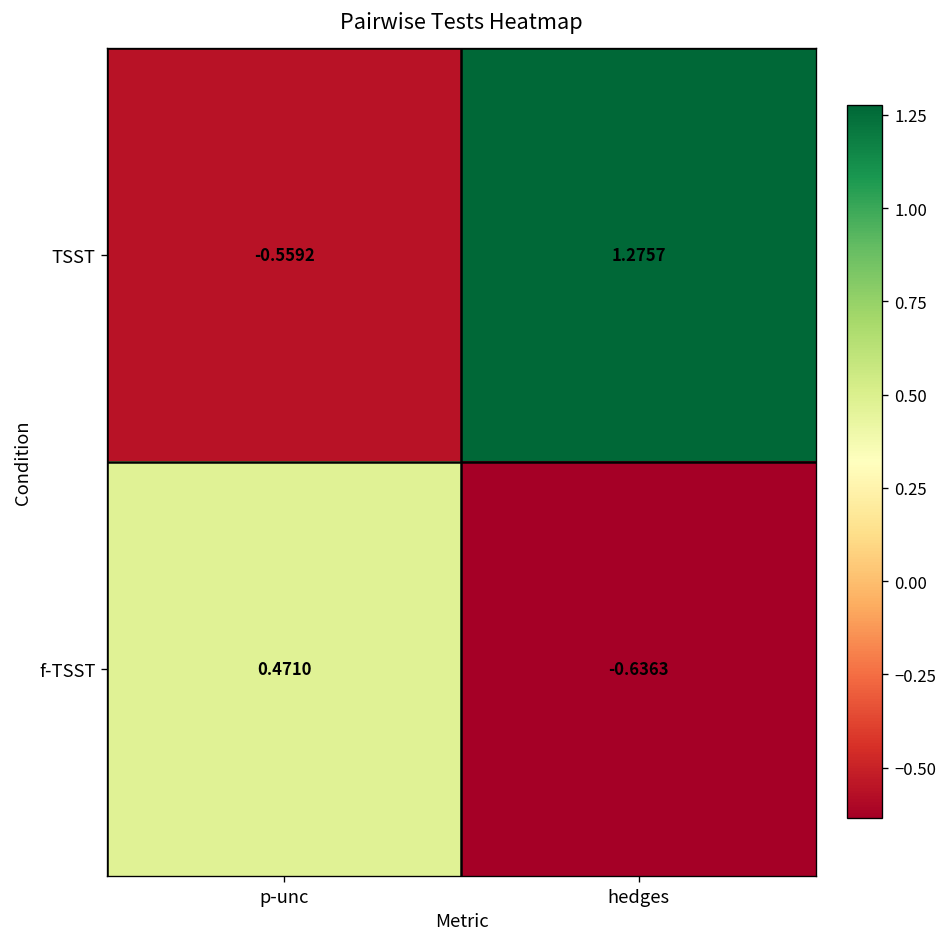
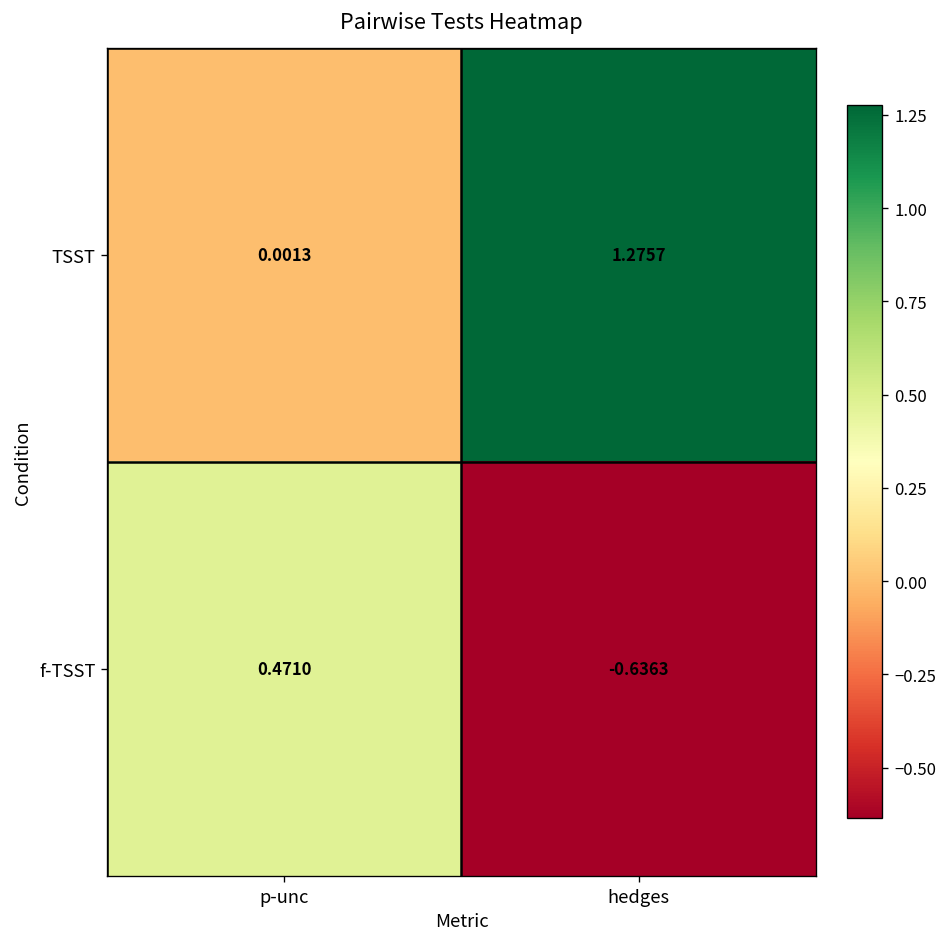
  {
    "TSST": {
-     "p-unc": -0.5592,
+     "p-unc": 0.0013,
      "hedges": 1.2757
    },
    "f-TSST": {
      "p-unc": 0.4710,
      "hedges": -0.6363
    }
  }
